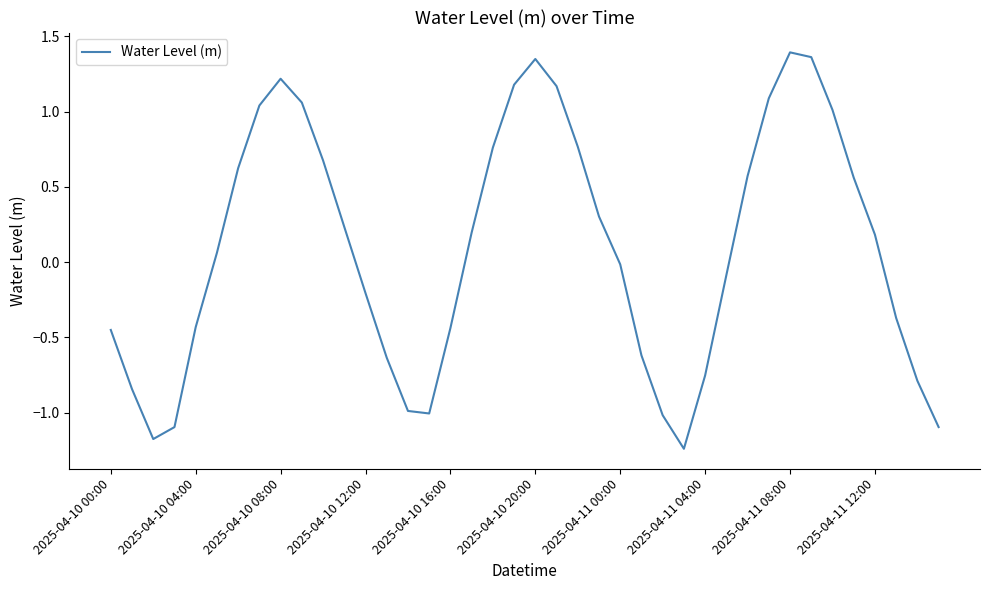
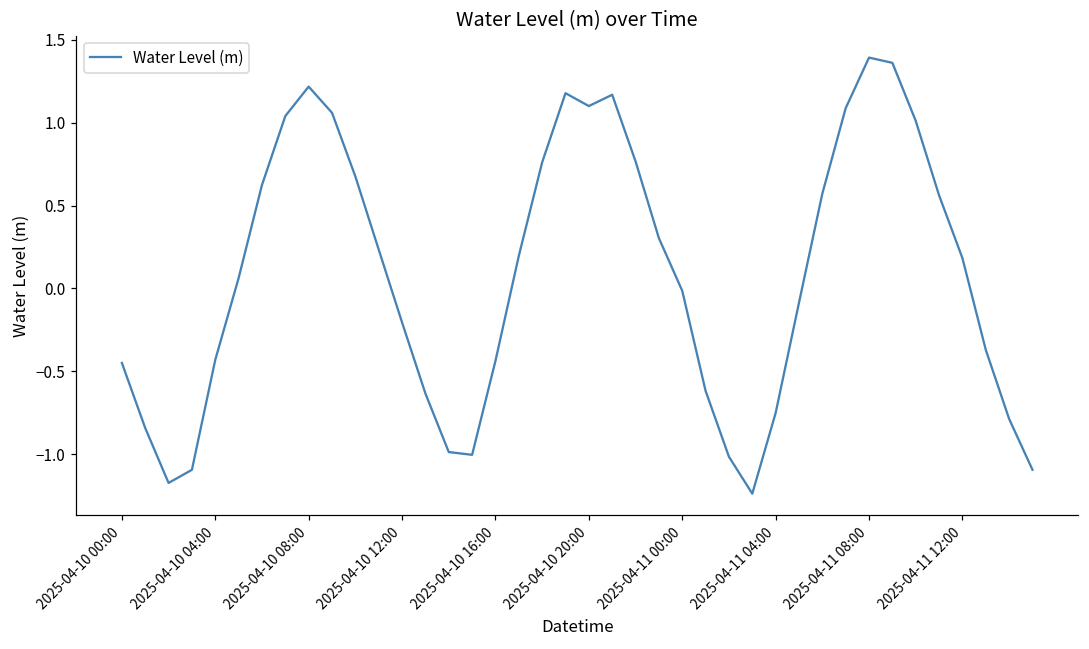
  {
    "2025-04-10 00:00": -0.45,
    "2025-04-10 04:00": -0.43,
    "2025-04-10 08:00": 1.22,
    "2025-04-10 12:00": -0.21,
    "2025-04-10 16:00": -0.44,
-   "2025-04-10 20:00": 1.35,
+   "2025-04-10 20:00": 1.10,
    "2025-04-11 00:00": -0.01,
    "2025-04-11 04:00": -0.75,
    "2025-04-11 08:00": 1.39,
    "2025-04-11 12:00": 0.18
  }
